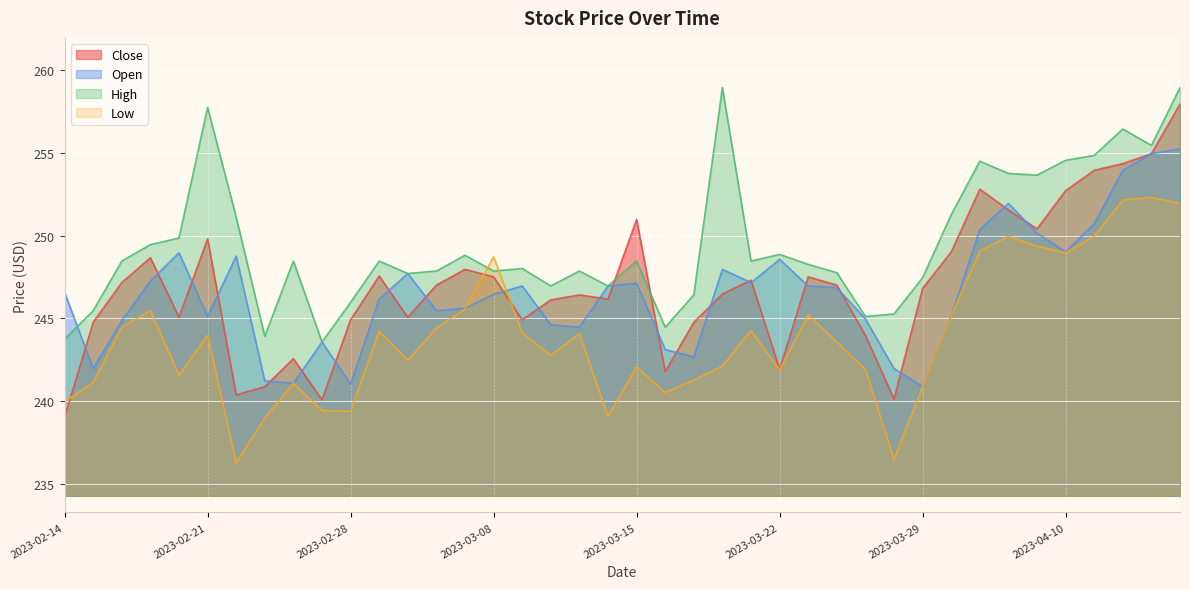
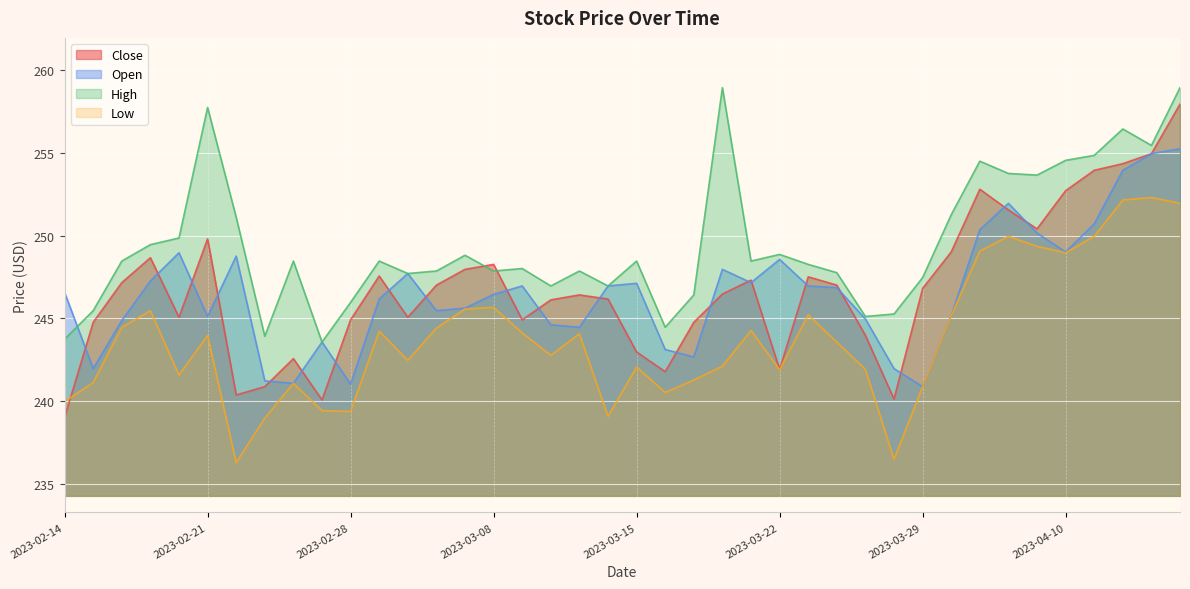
  {
    "Close": {
      "2023-02-14": 239.0,
      "2023-02-21": 249.8,
      "2023-02-28": 244.9,
-     "2023-03-08": 247.5,
-     "2023-03-15": 251.0,
+     "2023-03-08": 248.3,
+     "2023-03-15": 243.0,
      "2023-03-29": 246.8,
      "2023-04-10": 252.7
    },
    "Open": {
      "2023-02-14": 246.6,
      "2023-02-21": 245.1,
      "2023-02-28": 241.0,
      "2023-03-08": 246.5,
      "2023-03-15": 247.1,
      "2023-03-22": 248.6
    },
    "High": {
      "2023-02-14": 243.8,
      "2023-02-21": 257.7,
      "2023-02-28": 246.0,
      "2023-03-08": 247.9,
      "2023-03-15": 248.5,
      "2023-03-22": 248.9,
      "2023-03-29": 247.5,
      "2023-04-10": 254.5
    },
    "Low": {
      "2023-02-14": 240.0,
      "2023-02-21": 244.0,
      "2023-02-28": 239.4,
-     "2023-03-08": 248.7,
+     "2023-03-08": 245.7,
      "2023-03-15": 242.1
    }
  }
